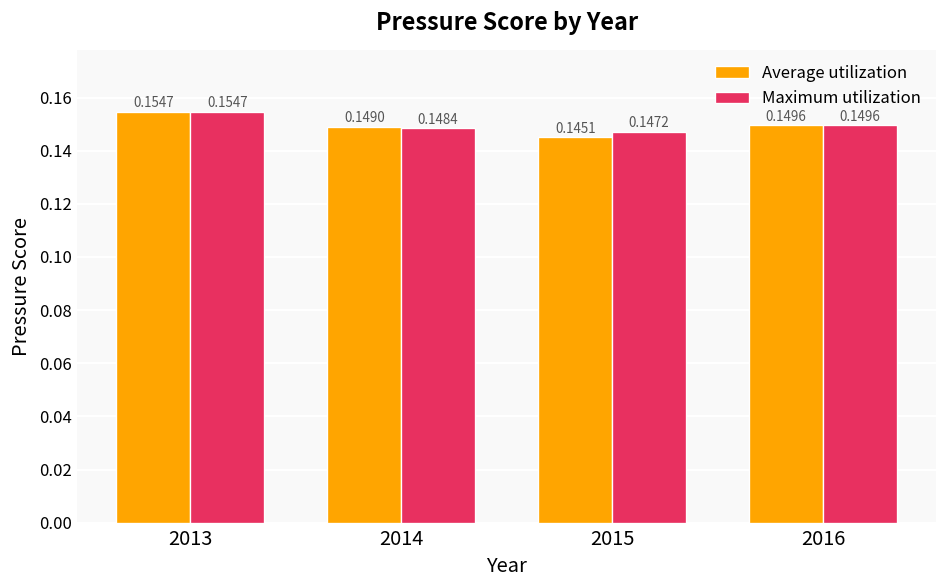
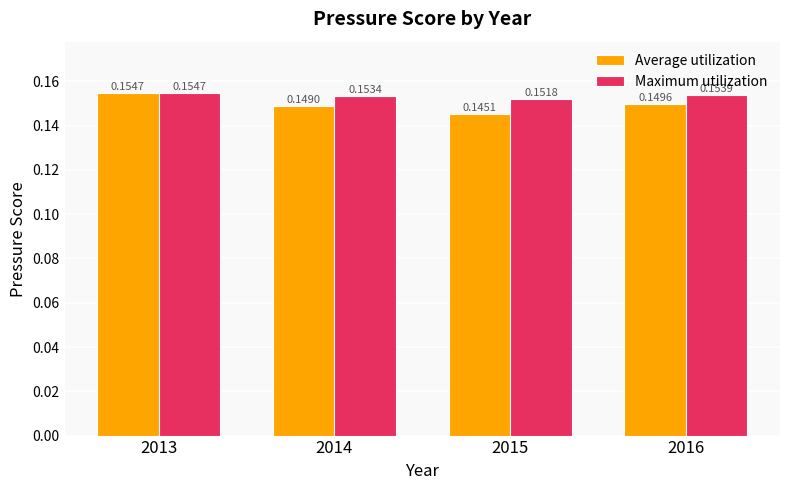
  {
    "Average utilization": {
      "2013": 0.1547,
      "2014": 0.1490,
      "2015": 0.1451,
      "2016": 0.1496
    },
    "Maximum utilization": {
      "2013": 0.1547,
-     "2014": 0.1484,
-     "2015": 0.1472,
-     "2016": 0.1496
+     "2014": 0.1534,
+     "2015": 0.1518,
+     "2016": 0.1539
    }
  }
